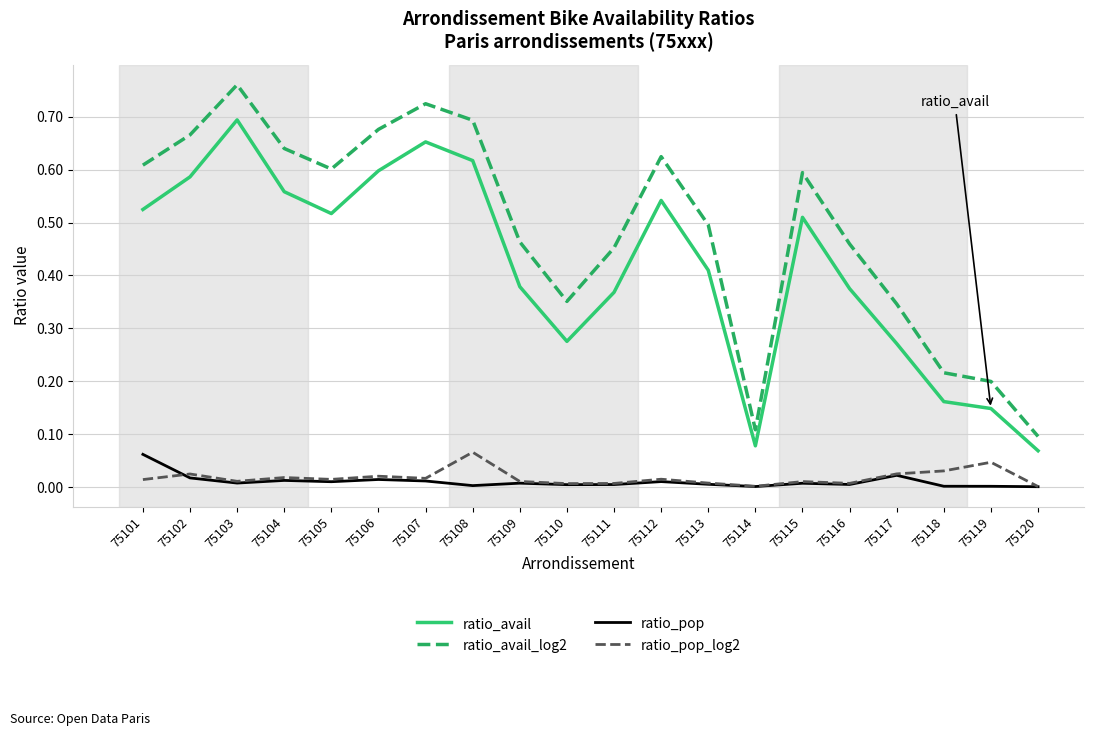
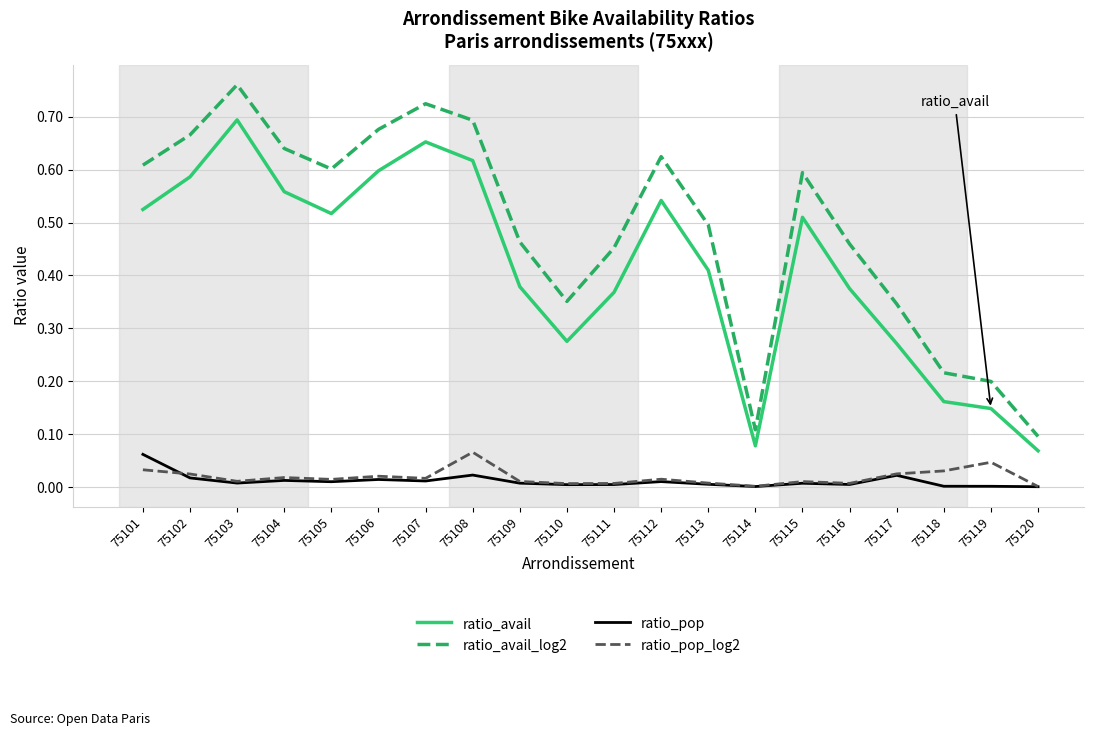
  {
    "ratio_pop": {
      "75101": 0.06,
      "75102": 0.02,
      "75104": 0.01,
      "75106": 0.01,
      "75107": 0.01,
-     "75108": 0.00,
+     "75108": 0.02,
      "75118": 0.00,
      "75119": 0.00
    },
    "ratio_pop_log2": {
-     "75101": 0.01,
+     "75101": 0.03,
      "75102": 0.02,
      "75104": 0.02,
      "75106": 0.02,
      "75107": 0.02,
      "75108": 0.07,
      "75118": 0.03,
      "75119": 0.05
    }
  }
